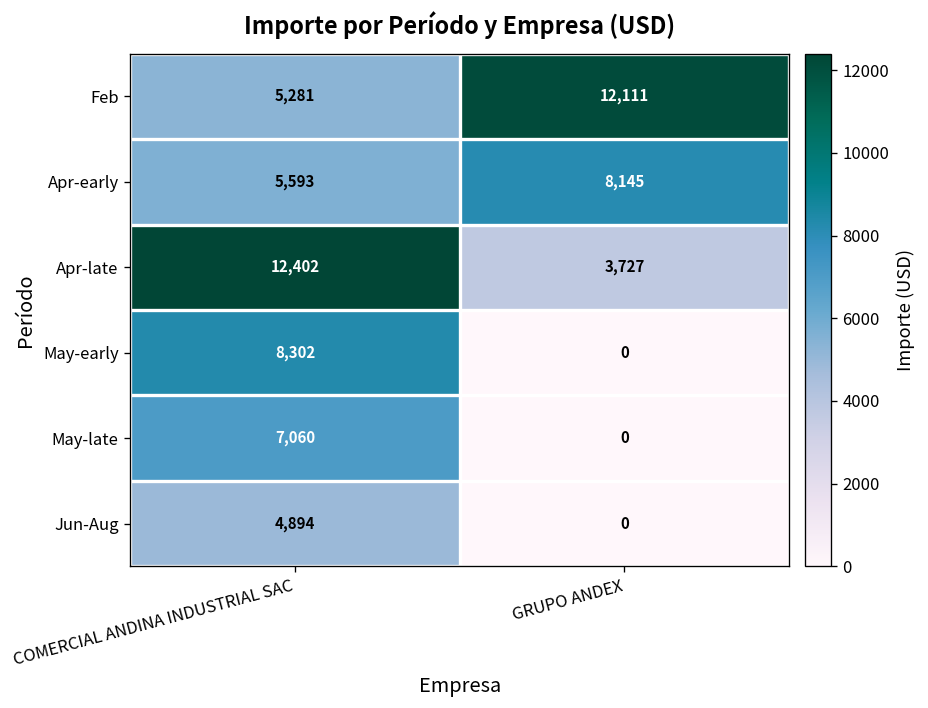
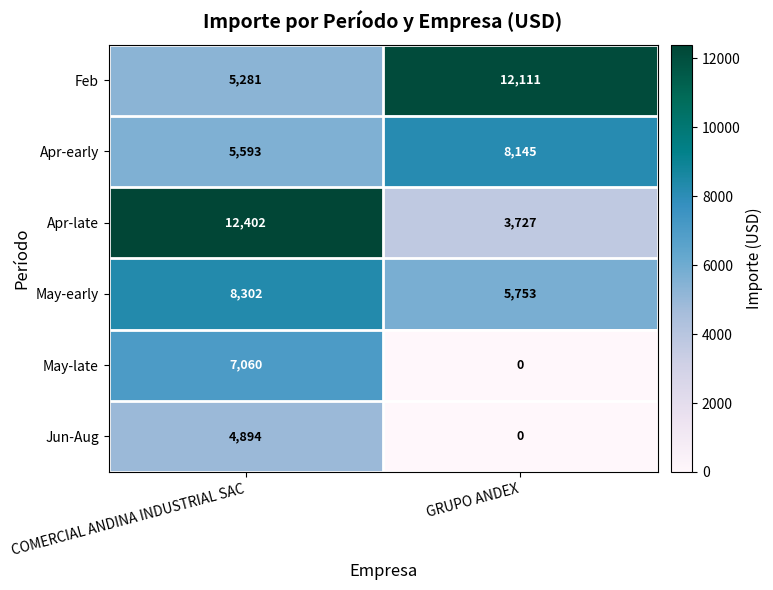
  {
    "Feb": {
      "COMERCIAL ANDINA INDUSTRIAL SAC": "5,281",
      "GRUPO ANDEX": "12,111"
    },
    "Apr-early": {
      "COMERCIAL ANDINA INDUSTRIAL SAC": "5,593",
      "GRUPO ANDEX": "8,145"
    },
    "Apr-late": {
      "COMERCIAL ANDINA INDUSTRIAL SAC": "12,402",
      "GRUPO ANDEX": "3,727"
    },
    "May-early": {
      "COMERCIAL ANDINA INDUSTRIAL SAC": "8,302",
-     "GRUPO ANDEX": "0"
+     "GRUPO ANDEX": "5,753"
    },
    "May-late": {
      "COMERCIAL ANDINA INDUSTRIAL SAC": "7,060",
      "GRUPO ANDEX": "0"
    },
    "Jun-Aug": {
      "COMERCIAL ANDINA INDUSTRIAL SAC": "4,894",
      "GRUPO ANDEX": "0"
    }
  }
